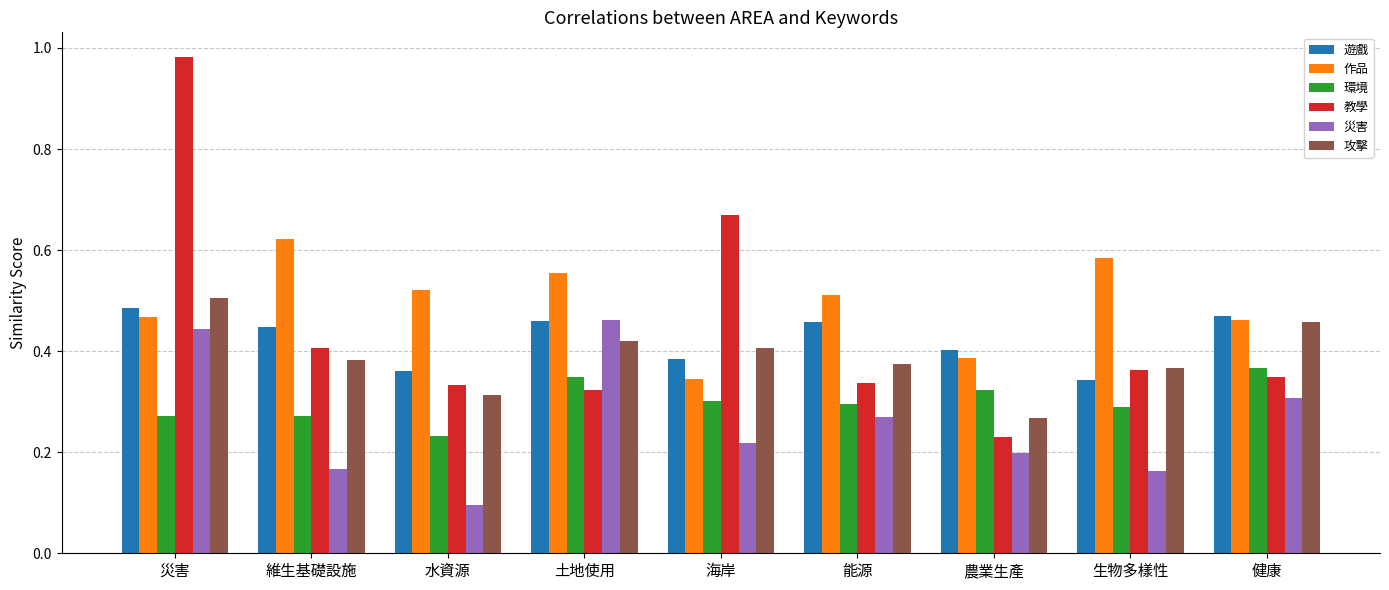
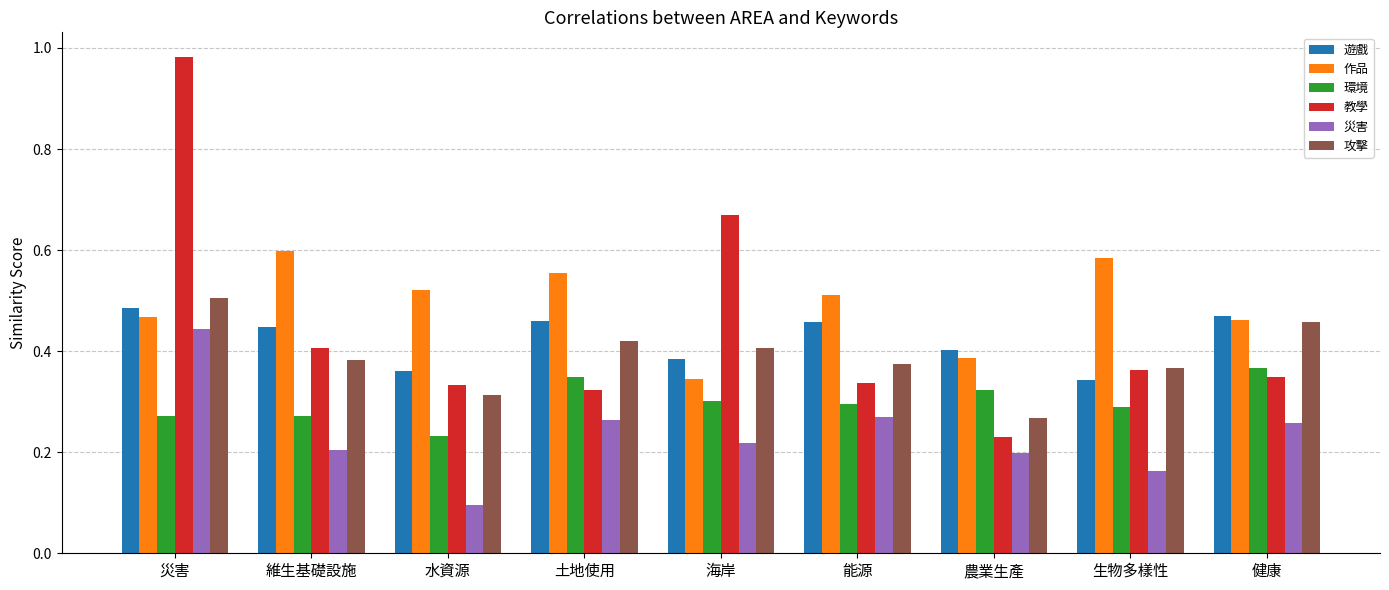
  {
    "遊戲": {
      "災害": 0.49,
      "維生基礎設施": 0.45,
      "水資源": 0.36,
      "土地使用": 0.46,
      "海岸": 0.38,
      "能源": 0.46,
      "農業生產": 0.40,
      "生物多樣性": 0.34,
      "健康": 0.47
    },
    "作品": {
      "災害": 0.47,
-     "維生基礎設施": 0.62,
+     "維生基礎設施": 0.60,
      "水資源": 0.52,
      "土地使用": 0.55,
      "海岸": 0.35,
      "能源": 0.51,
      "農業生產": 0.39,
      "生物多樣性": 0.58,
      "健康": 0.46
    },
    "環境": {
      "災害": 0.27,
      "維生基礎設施": 0.27,
      "水資源": 0.23,
      "土地使用": 0.35,
      "海岸": 0.30,
      "能源": 0.30,
      "農業生產": 0.32,
      "生物多樣性": 0.29,
      "健康": 0.37
    },
    "教學": {
      "災害": 0.98,
      "維生基礎設施": 0.41,
      "水資源": 0.33,
      "土地使用": 0.32,
      "海岸": 0.67,
      "能源": 0.34,
      "農業生產": 0.23,
      "生物多樣性": 0.36,
      "健康": 0.35
    },
    "災害": {
      "災害": 0.44,
-     "維生基礎設施": 0.17,
+     "維生基礎設施": 0.20,
      "水資源": 0.10,
-     "土地使用": 0.46,
+     "土地使用": 0.26,
      "海岸": 0.22,
      "能源": 0.27,
      "農業生產": 0.20,
      "生物多樣性": 0.16,
-     "健康": 0.31
+     "健康": 0.26
    },
    "攻擊": {
      "災害": 0.50,
      "維生基礎設施": 0.38,
      "水資源": 0.31,
      "土地使用": 0.42,
      "海岸": 0.41,
      "能源": 0.38,
      "農業生產": 0.27,
      "生物多樣性": 0.37,
      "健康": 0.46
    }
  }
